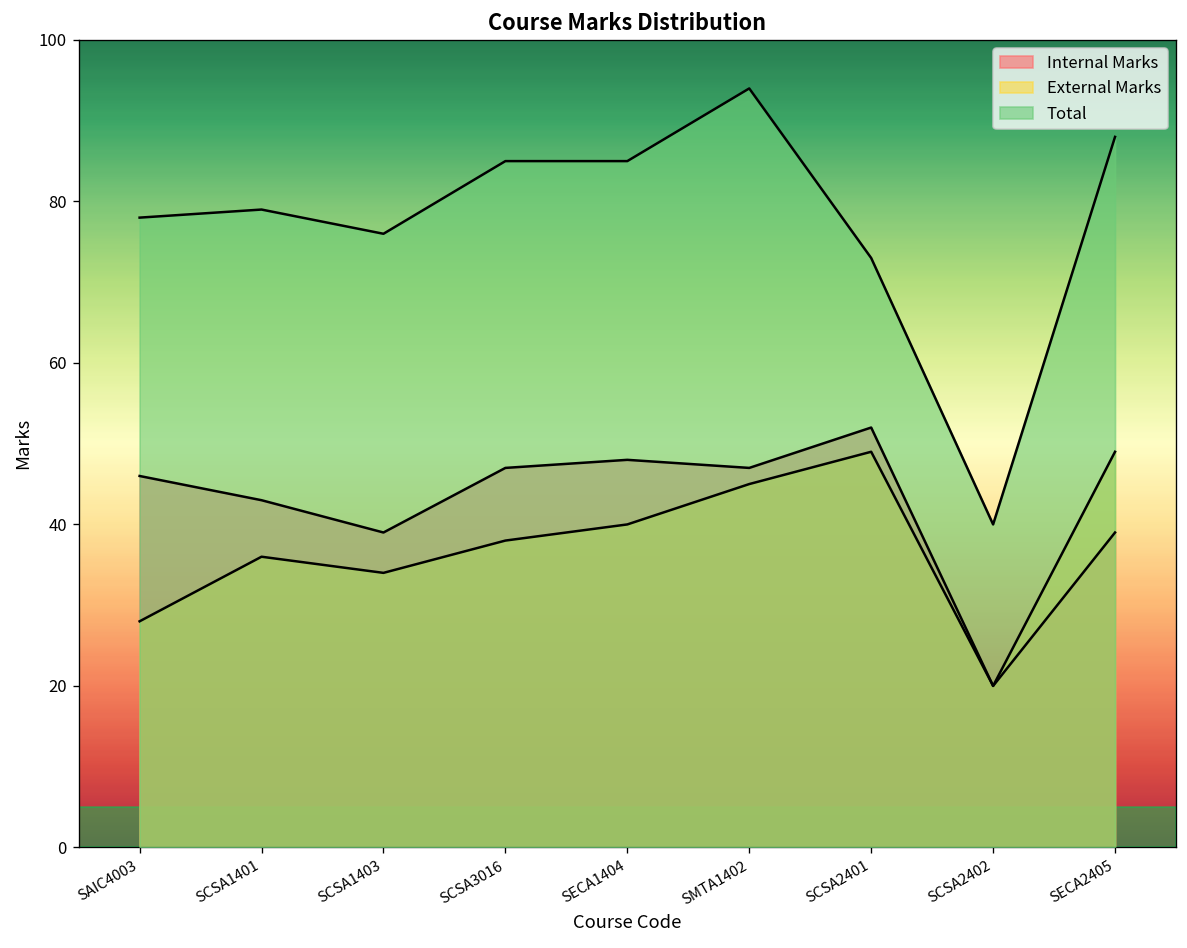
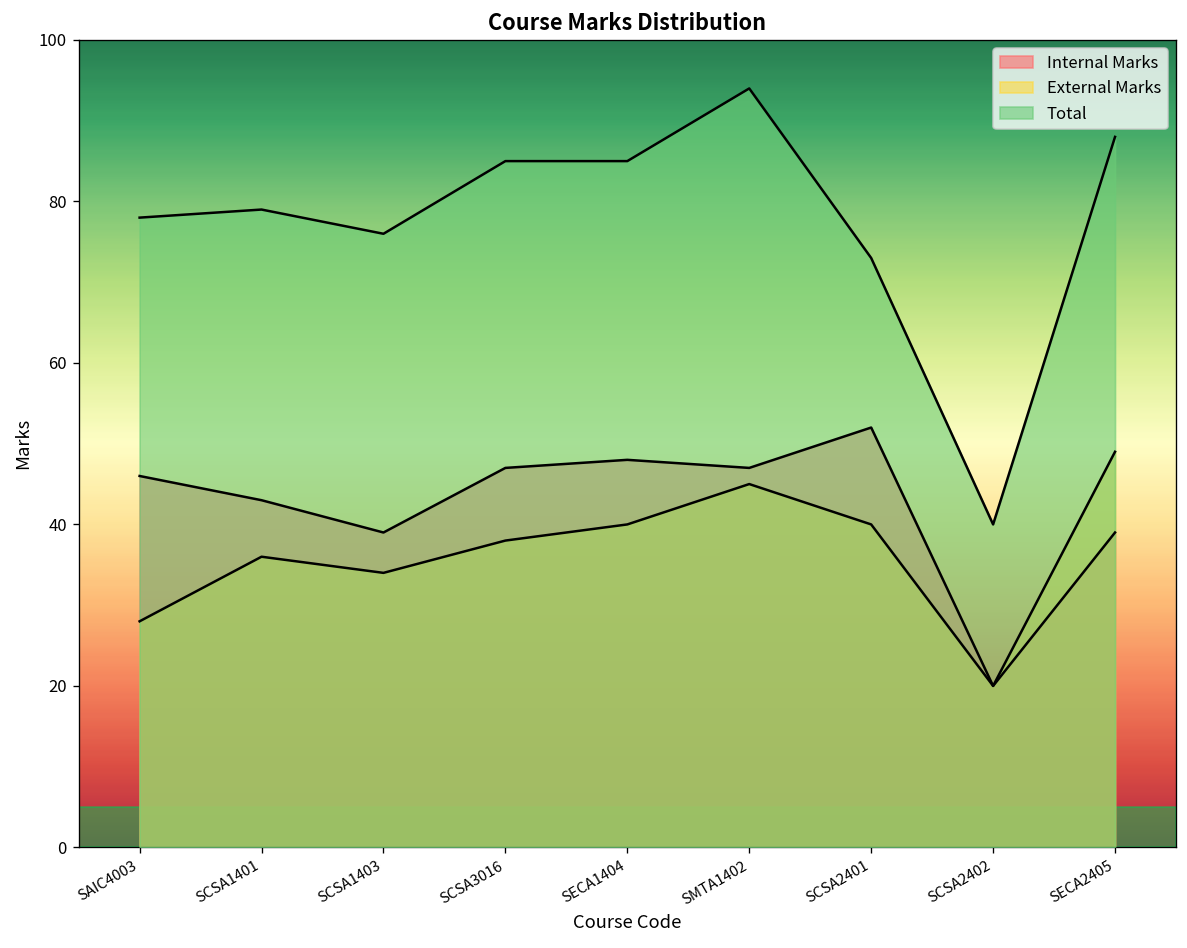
  {
    "Internal Marks": {
      "SAIC4003": 46,
      "SCSA1401": 43,
      "SCSA1403": 39,
      "SCSA3016": 47,
      "SECA1404": 48,
      "SMTA1402": 47,
      "SCSA2401": 52,
      "SECA2405": 39
    },
    "External Marks": {
      "SAIC4003": 28,
      "SCSA1401": 36,
      "SCSA1403": 34,
      "SCSA3016": 38,
      "SECA1404": 40,
      "SMTA1402": 45,
-     "SCSA2401": 49,
+     "SCSA2401": 40,
      "SECA2405": 49
    },
    "Total": {
      "SAIC4003": 78,
      "SCSA1401": 79,
      "SCSA1403": 76,
      "SCSA3016": 85,
      "SECA1404": 85,
      "SMTA1402": 94,
      "SCSA2401": 73,
      "SCSA2402": 40,
      "SECA2405": 88
    }
  }
